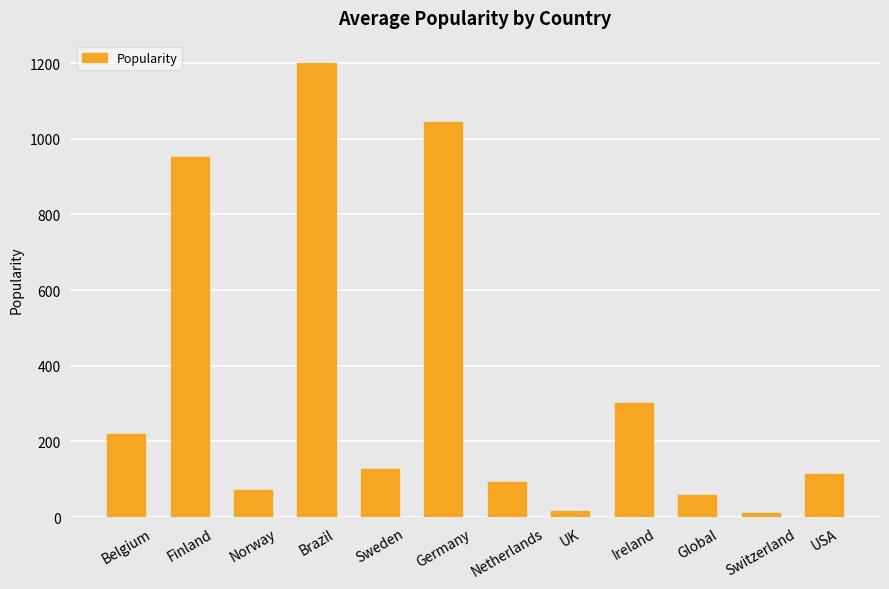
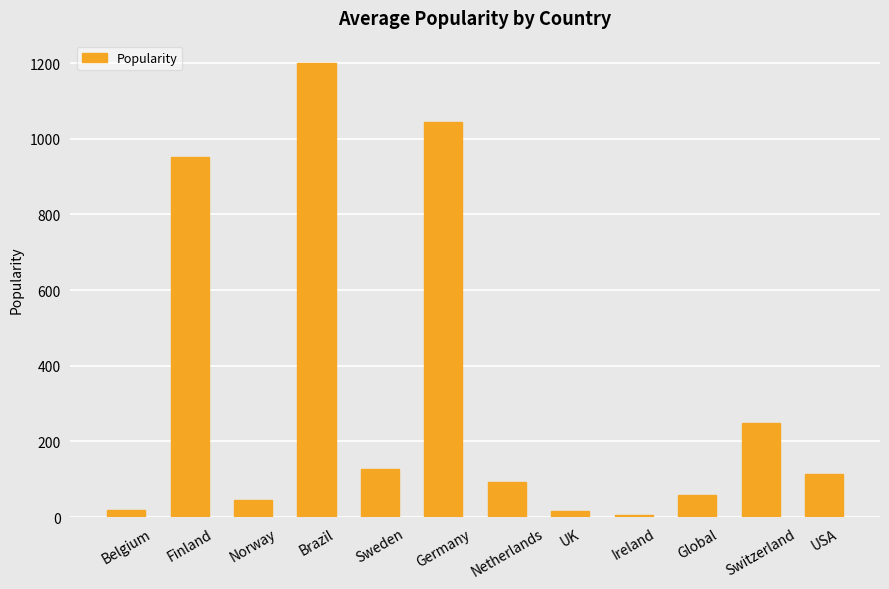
  {
-   "Belgium": 220,
+   "Belgium": 20,
    "Finland": 950,
-   "Norway": 70,
+   "Norway": 40,
    "Brazil": 1200,
    "Sweden": 130,
    "Germany": 1040,
    "Netherlands": 90,
    "UK": 20,
-   "Ireland": 300,
+   "Ireland": 10,
    "Global": 60,
-   "Switzerland": 10,
+   "Switzerland": 250,
    "USA": 110
  }
